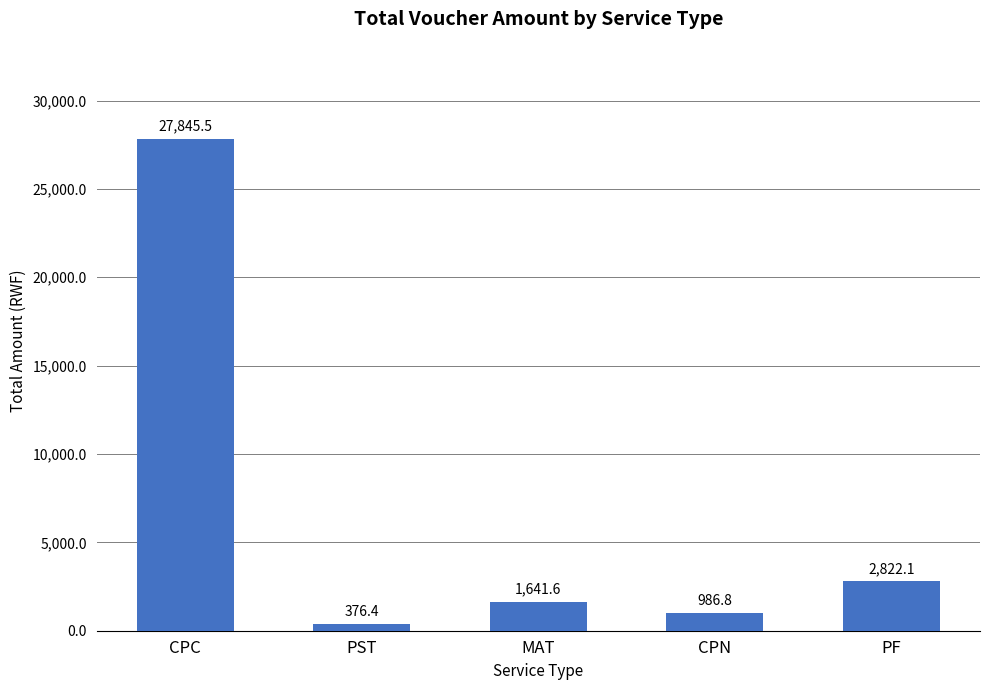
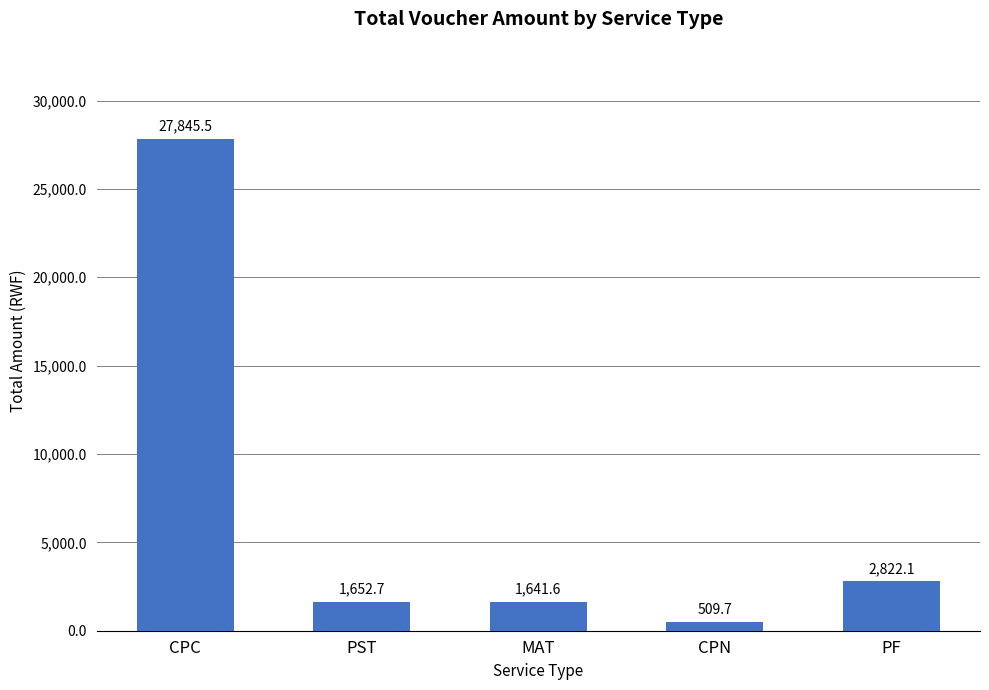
  {
    "CPC": "27,845.5",
-   "PST": "376.4",
+   "PST": "1,652.7",
    "MAT": "1,641.6",
-   "CPN": "986.8",
+   "CPN": "509.7",
    "PF": "2,822.1"
  }
